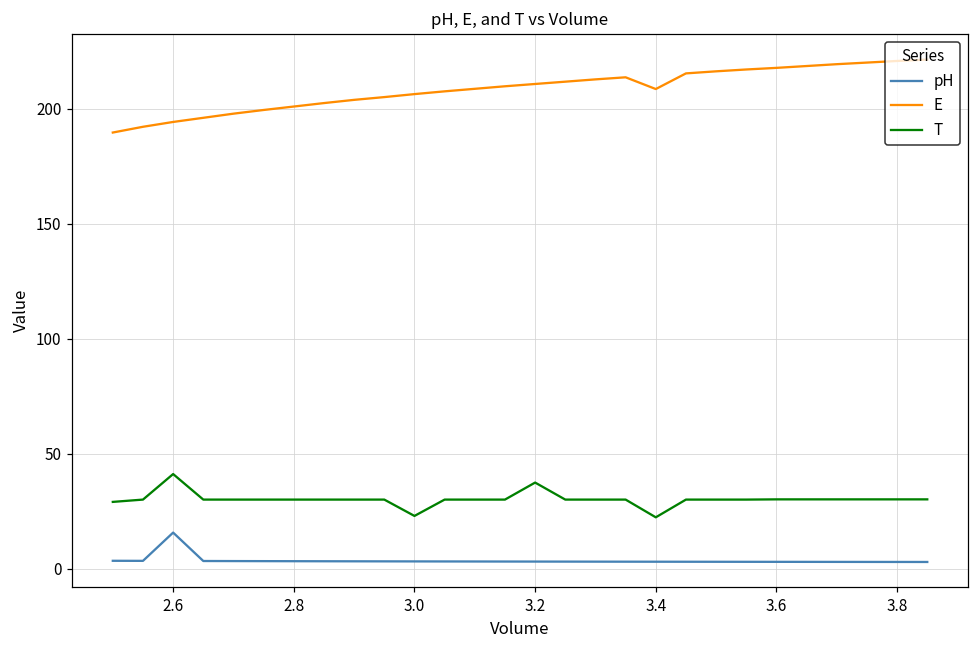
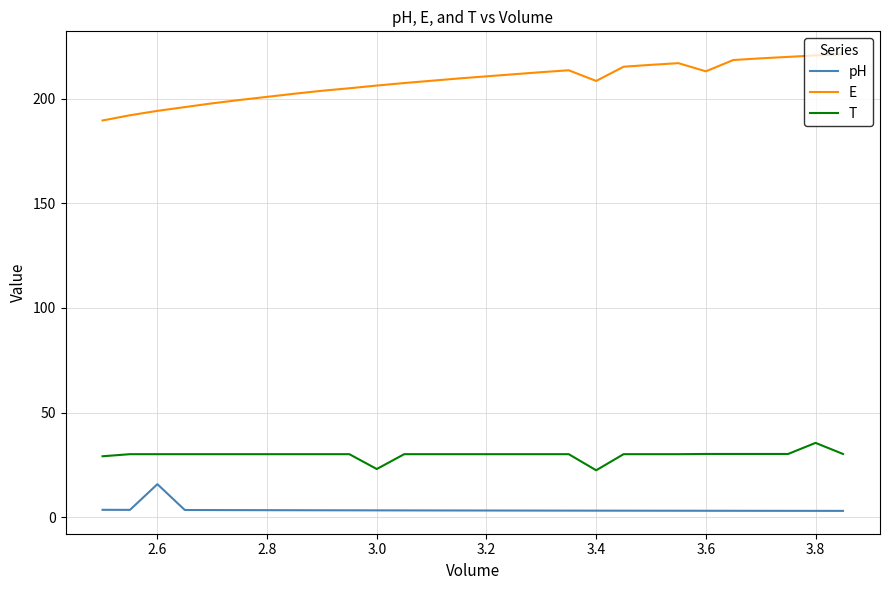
  {
    "pH": {
      "2.6": 16,
      "2.8": 3,
      "3.0": 3,
      "3.2": 3,
      "3.4": 3,
      "3.6": 3,
      "3.8": 3
    },
    "E": {
      "2.6": 194,
      "2.8": 201,
      "3.0": 206,
      "3.2": 211,
      "3.4": 209,
-     "3.6": 218
+     "3.6": 213
    },
    "T": {
-     "2.6": 41,
+     "2.6": 30,
      "2.8": 30,
      "3.0": 23,
-     "3.2": 38,
+     "3.2": 30,
      "3.4": 22,
      "3.6": 30,
-     "3.8": 30
+     "3.8": 36
    }
  }
